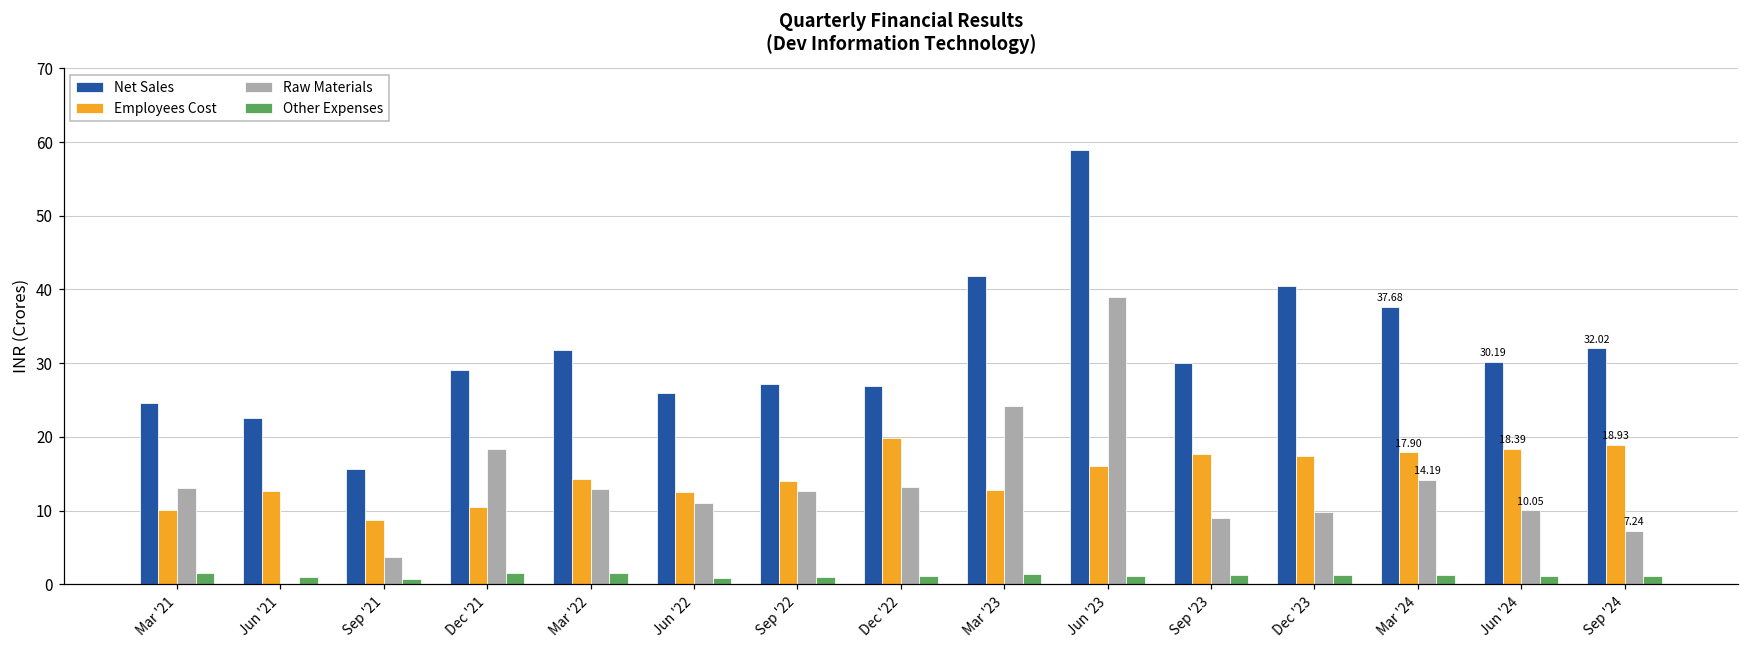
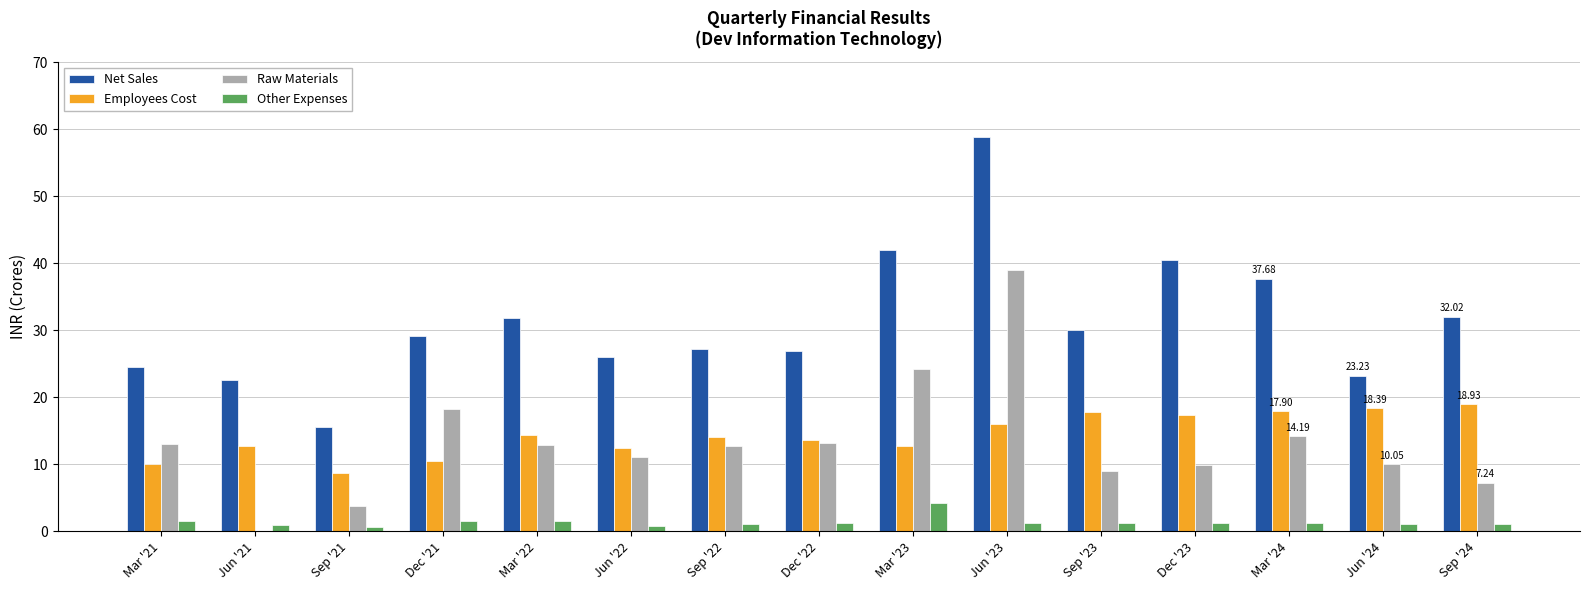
  {
    "Net Sales": {
      "Mar '24": 37.68,
-     "Jun '24": 30.19,
+     "Jun '24": 23.23,
      "Sep '24": 32.02
    },
    "Employees Cost": {
      "Mar '21": 10,
      "Jun '21": 13,
      "Sep '21": 9,
      "Dec '21": 11,
      "Mar '22": 14,
      "Jun '22": 12,
      "Sep '22": 14,
-     "Dec '22": 20,
+     "Dec '22": 14,
      "Mar '23": 13,
      "Jun '23": 16,
      "Sep '23": 18,
      "Dec '23": 17
    },
    "Raw Materials": {
      "Mar '24": 14.19,
      "Jun '24": 10.05,
      "Sep '24": 7.24
    },
    "Other Expenses": {
      "Mar '21": 2,
      "Jun '21": 1,
      "Sep '21": 1,
      "Dec '21": 2,
      "Mar '22": 2,
      "Jun '22": 1,
      "Sep '22": 1,
      "Dec '22": 1,
-     "Mar '23": 1,
+     "Mar '23": 4,
      "Jun '23": 1,
      "Sep '23": 1,
      "Dec '23": 1,
      "Mar '24": 1,
      "Jun '24": 1,
      "Sep '24": 1
    }
  }
